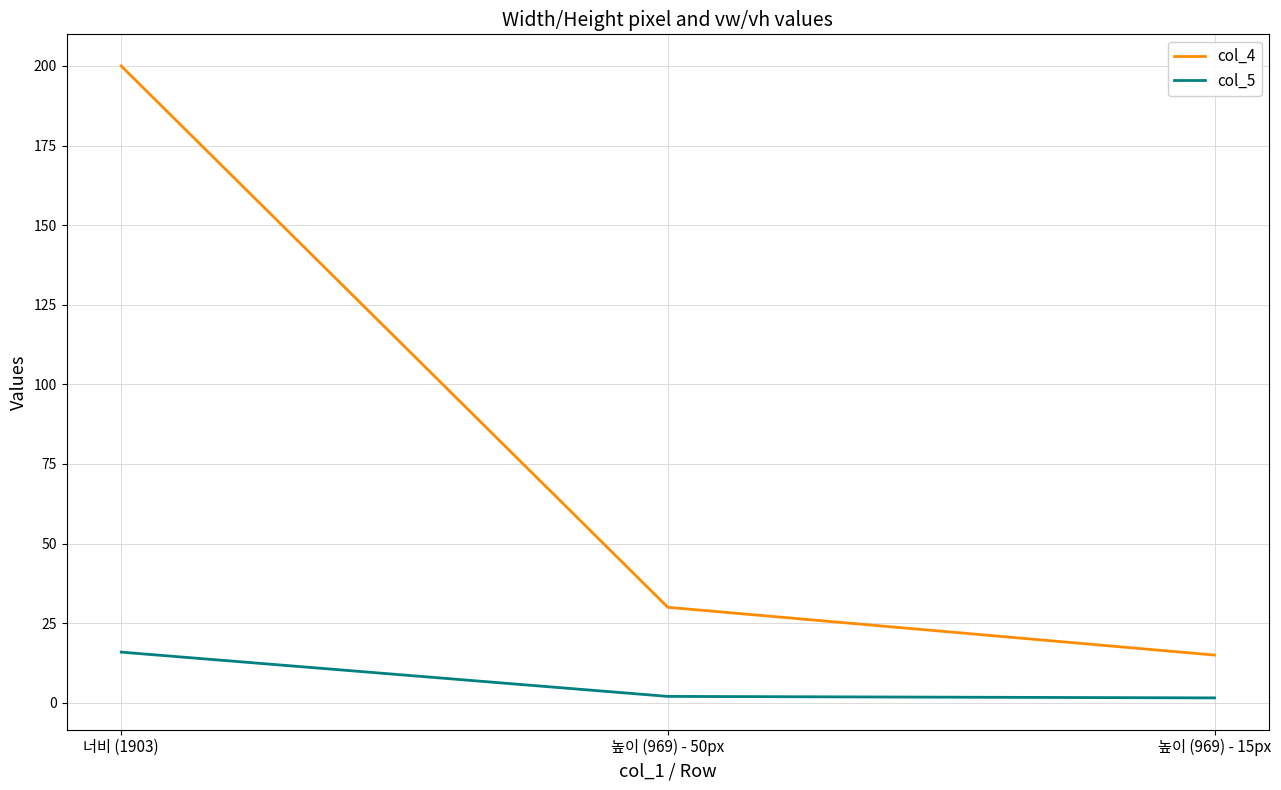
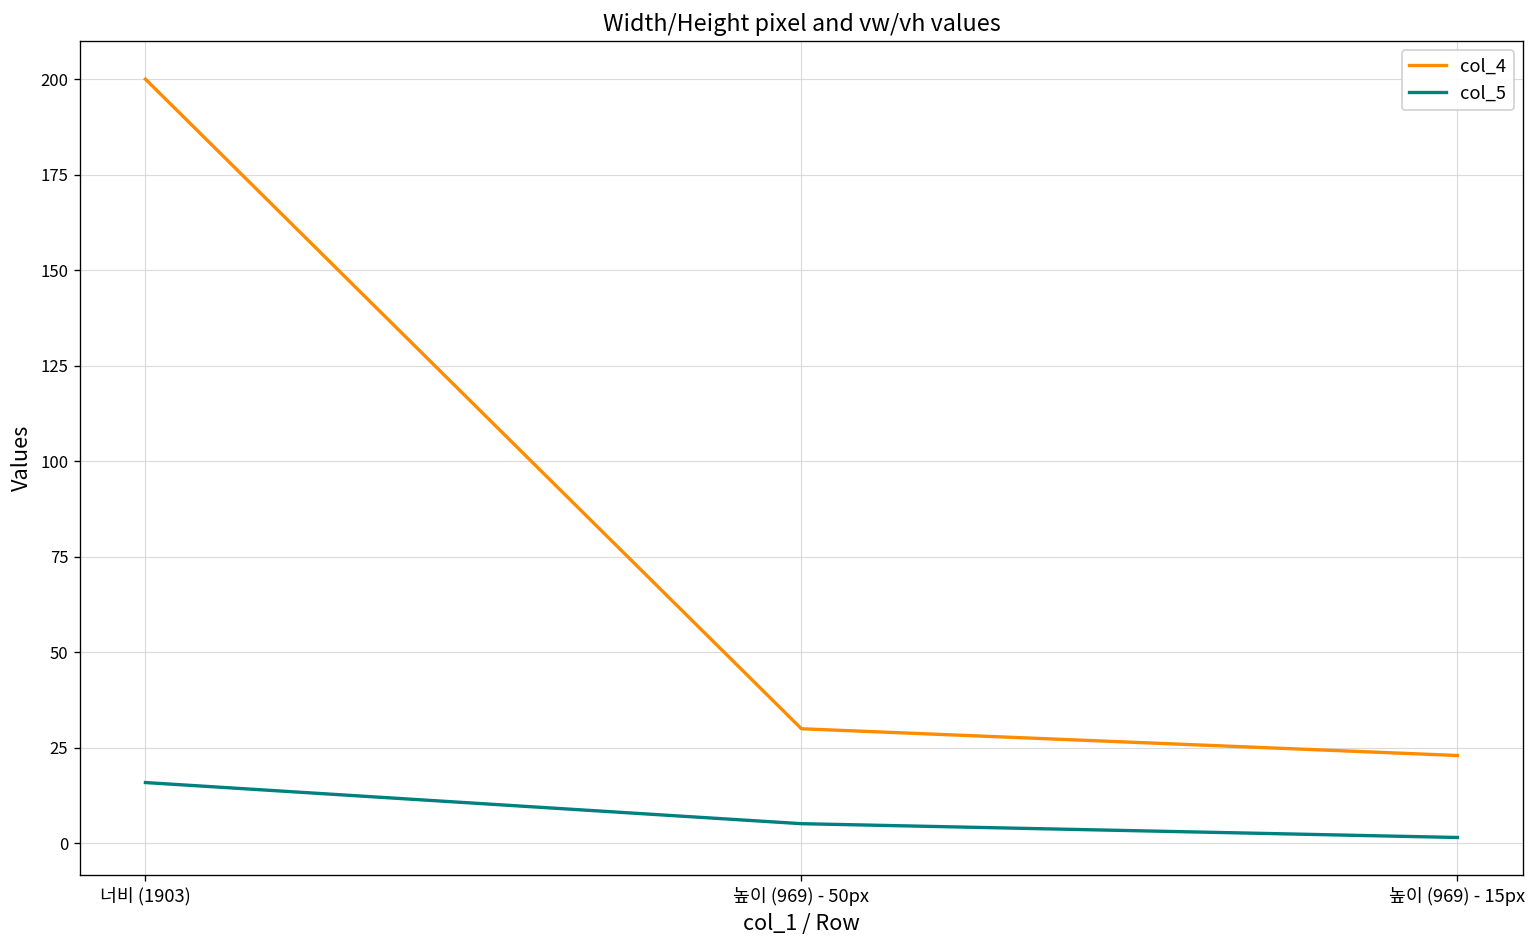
  {
    "col_4": {
      "너비 (1903)": 200,
      "높이 (969) - 50px": 30,
-     "높이 (969) - 15px": 15
+     "높이 (969) - 15px": 23
    },
    "col_5": {
      "너비 (1903)": 16,
-     "높이 (969) - 50px": 2,
+     "높이 (969) - 50px": 5,
      "높이 (969) - 15px": 2
    }
  }
